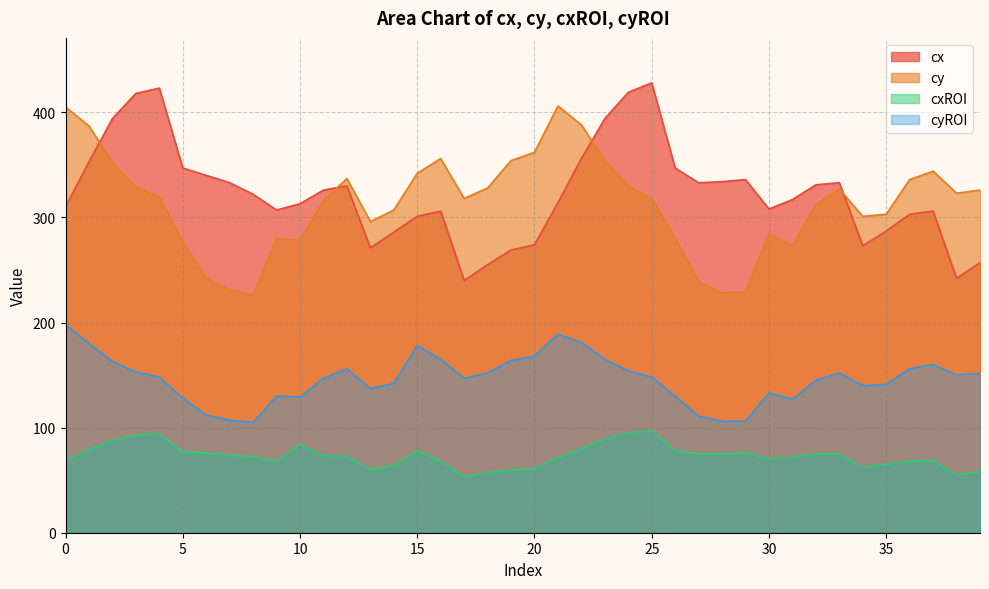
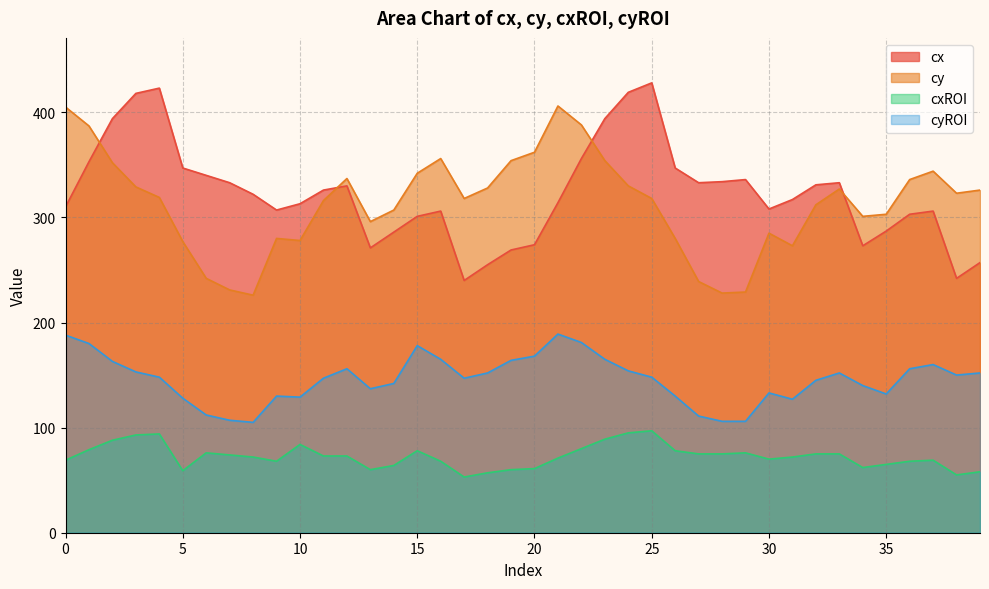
  {
    "cxROI": {
      "0": 69,
-     "5": 77,
+     "5": 59,
      "10": 84,
      "15": 78,
      "20": 61,
      "25": 97,
      "30": 70,
      "35": 65
    },
    "cyROI": {
-     "0": 198,
+     "0": 188,
      "5": 128,
      "10": 129,
      "15": 178,
      "20": 168,
      "25": 148,
      "30": 133,
-     "35": 141
+     "35": 132
    }
  }
